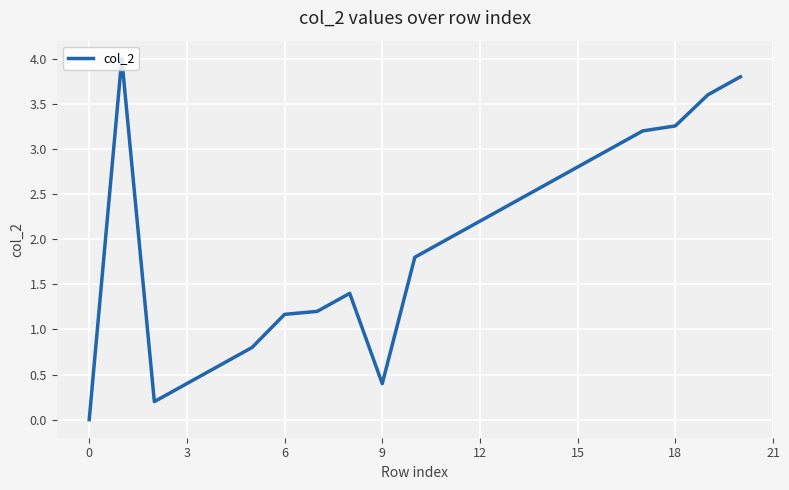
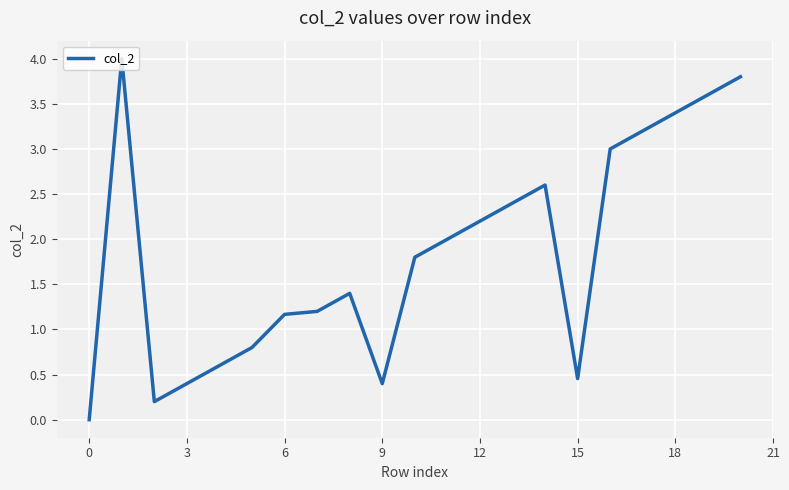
  {
    "0": 0.0,
    "3": 0.4,
    "6": 1.2,
    "9": 0.4,
    "12": 2.2,
-   "15": 2.8,
-   "18": 3.3
+   "15": 0.5,
+   "18": 3.4
  }
